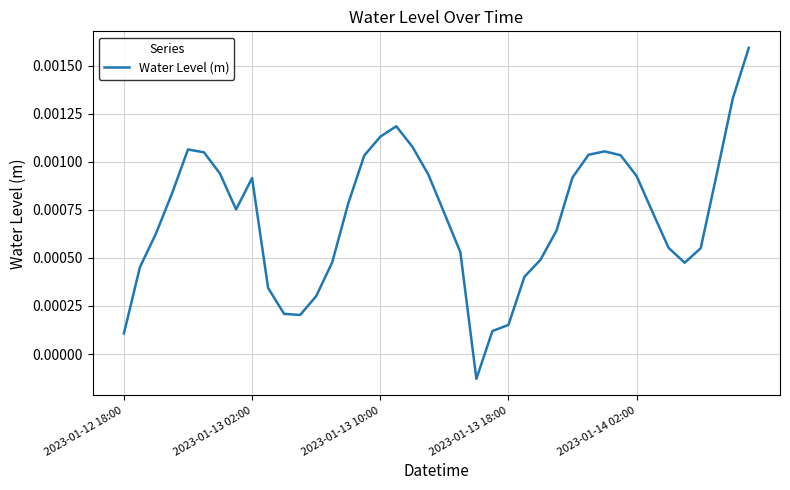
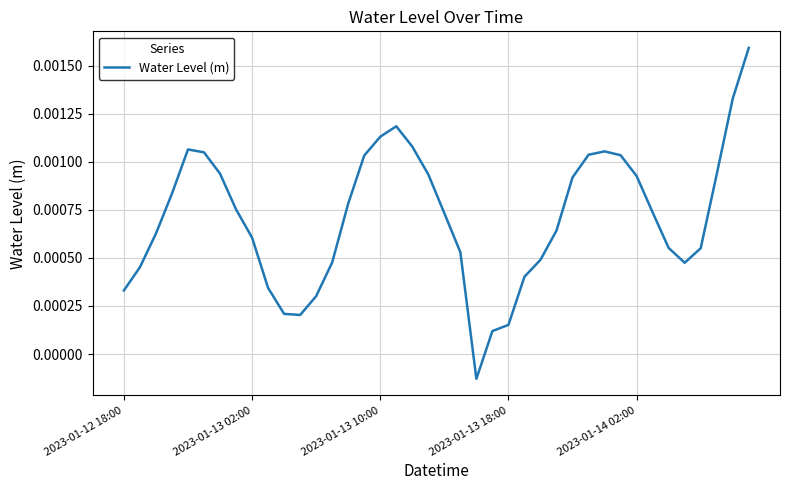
  {
-   "2023-01-12 18:00": 0.00011,
-   "2023-01-13 02:00": 0.00092,
+   "2023-01-12 18:00": 0.00033,
+   "2023-01-13 02:00": 0.00061,
    "2023-01-13 10:00": 0.00113,
    "2023-01-13 18:00": 0.00015,
    "2023-01-14 02:00": 0.00093
  }
